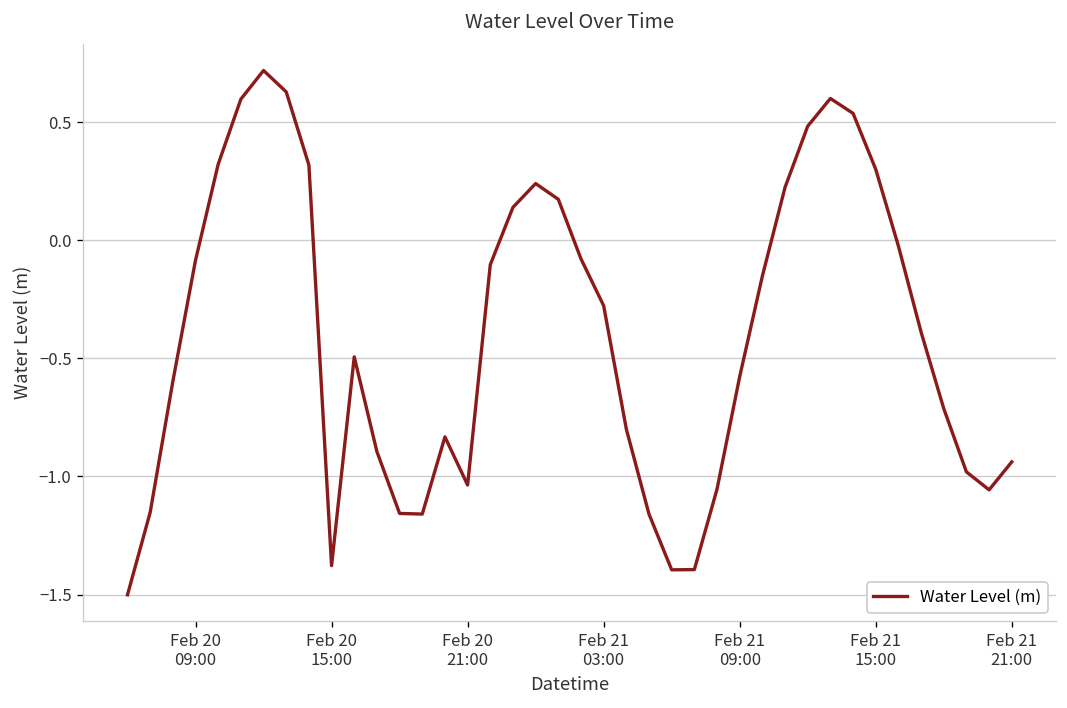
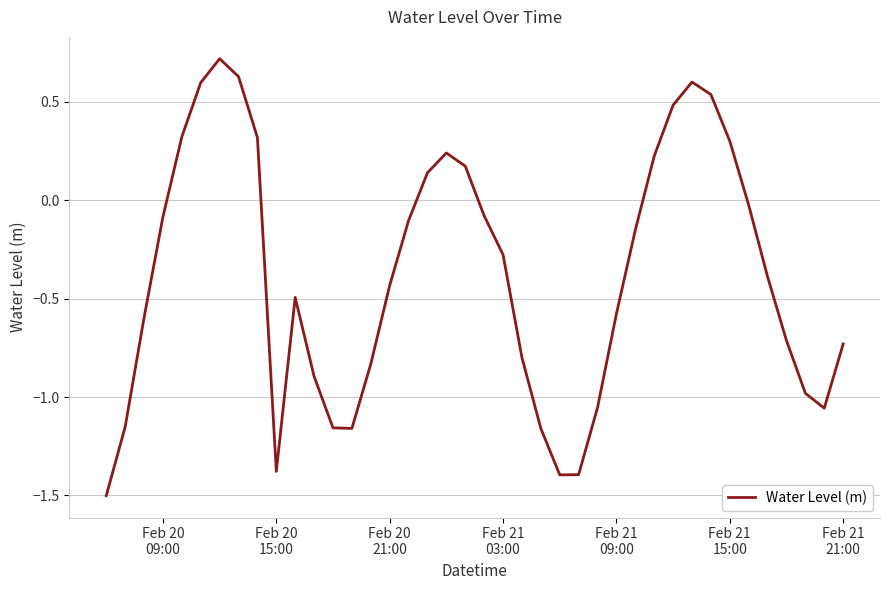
  {
    "Feb 20 09:00": -0.08,
    "Feb 20 15:00": -1.38,
-   "Feb 20 21:00": -1.04,
+   "Feb 20 21:00": -0.43,
    "Feb 21 03:00": -0.28,
    "Feb 21 09:00": -0.58,
    "Feb 21 15:00": 0.30,
-   "Feb 21 21:00": -0.94
+   "Feb 21 21:00": -0.73
  }
